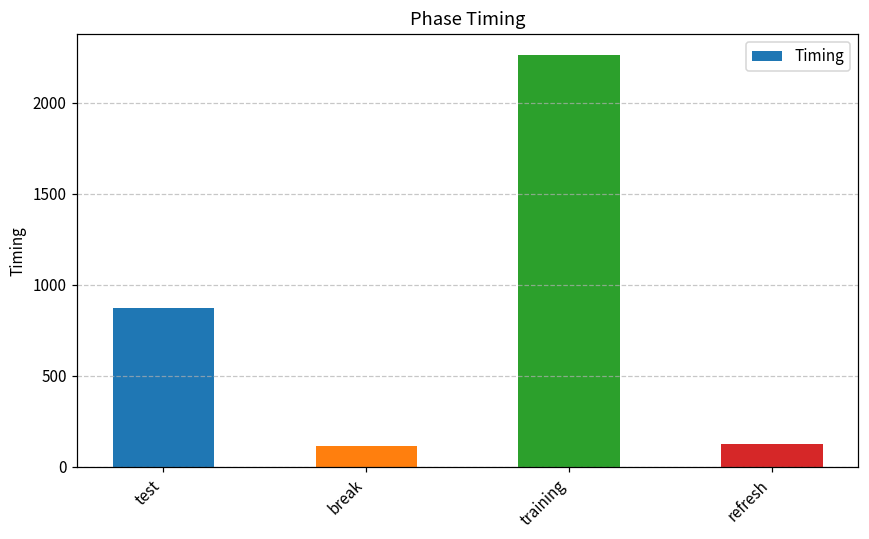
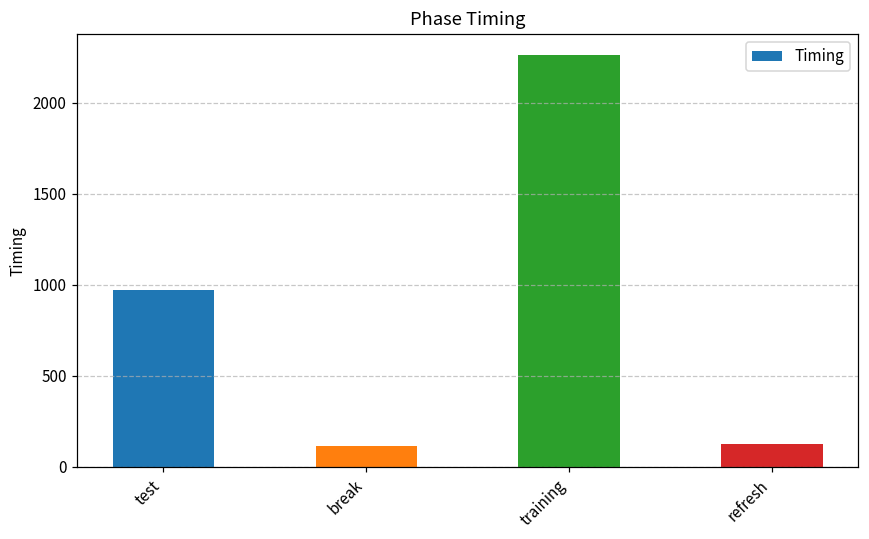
  {
-   "test": 870,
+   "test": 970,
    "break": 110,
    "training": 2260,
    "refresh": 120
  }
